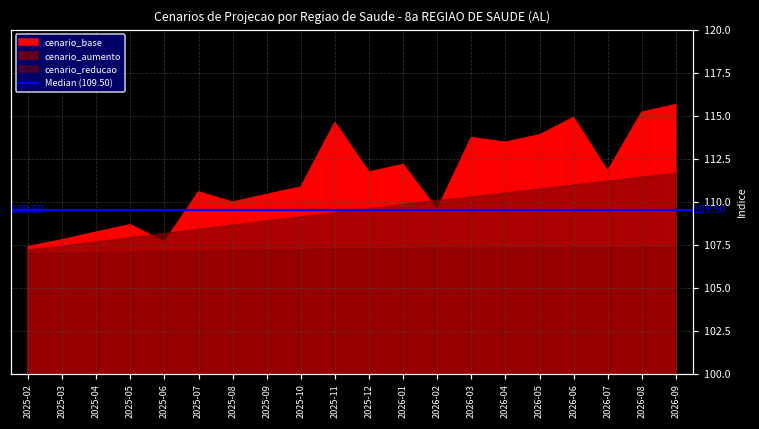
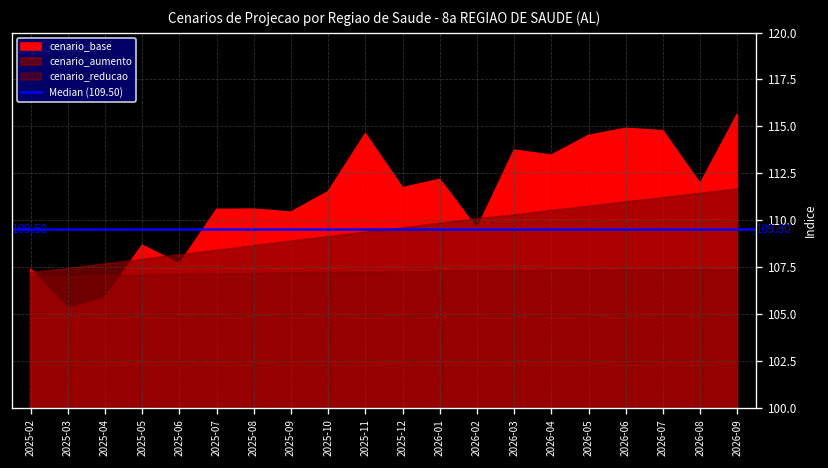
  {
    "cenario_base": {
      "2025-02": 107.4,
-     "2025-03": 107.8,
-     "2025-04": 108.2,
+     "2025-03": 105.3,
+     "2025-04": 105.8,
      "2025-05": 108.7,
      "2025-06": 107.7,
      "2025-07": 110.6,
-     "2025-08": 110.0,
+     "2025-08": 110.6,
      "2025-09": 110.4,
-     "2025-10": 110.9,
+     "2025-10": 111.5,
      "2025-11": 114.6,
      "2025-12": 111.7,
      "2026-01": 112.2,
      "2026-02": 109.5,
      "2026-03": 113.7,
      "2026-04": 113.5,
-     "2026-05": 113.9,
+     "2026-05": 114.5,
      "2026-06": 114.9,
-     "2026-07": 111.8,
-     "2026-08": 115.2,
+     "2026-07": 114.8,
+     "2026-08": 111.9,
      "2026-09": 115.6
    }
  }
